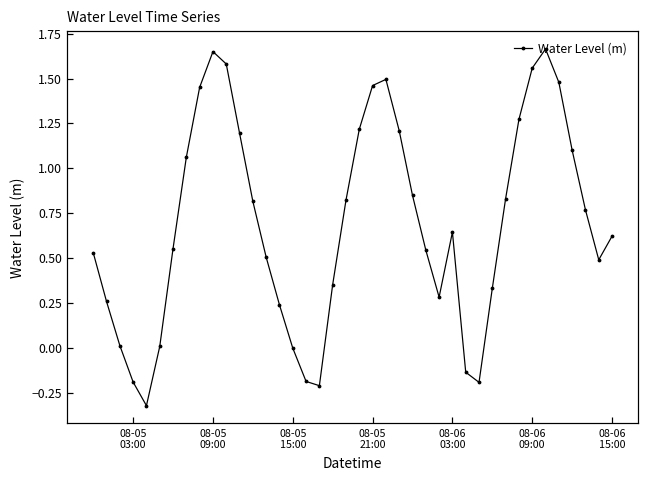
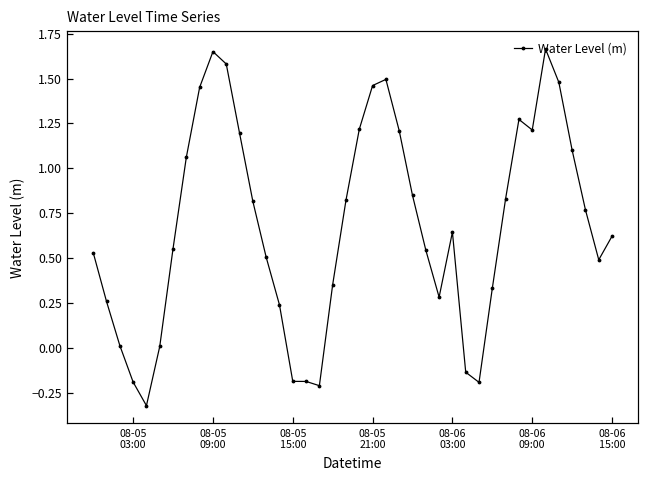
  {
    "08-05 03:00": -0.19,
    "08-05 09:00": 1.65,
-   "08-05 15:00": 0.00,
+   "08-05 15:00": -0.19,
    "08-05 21:00": 1.46,
    "08-06 03:00": 0.64,
-   "08-06 09:00": 1.56,
+   "08-06 09:00": 1.21,
    "08-06 15:00": 0.62
  }
